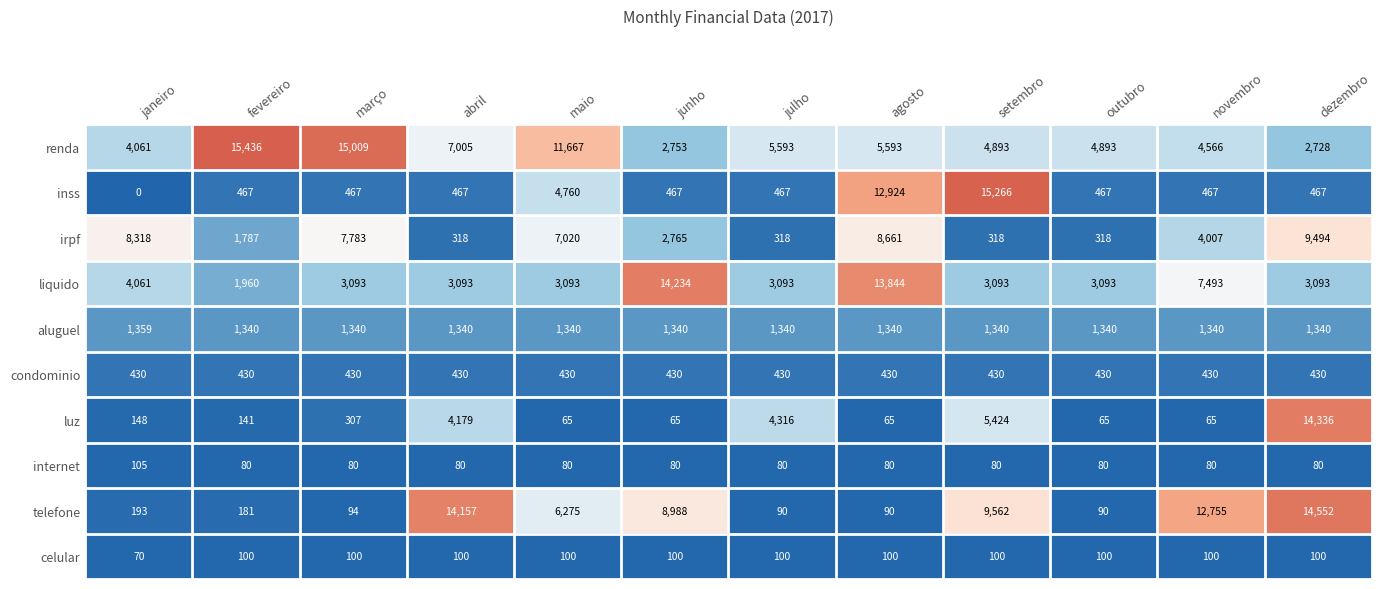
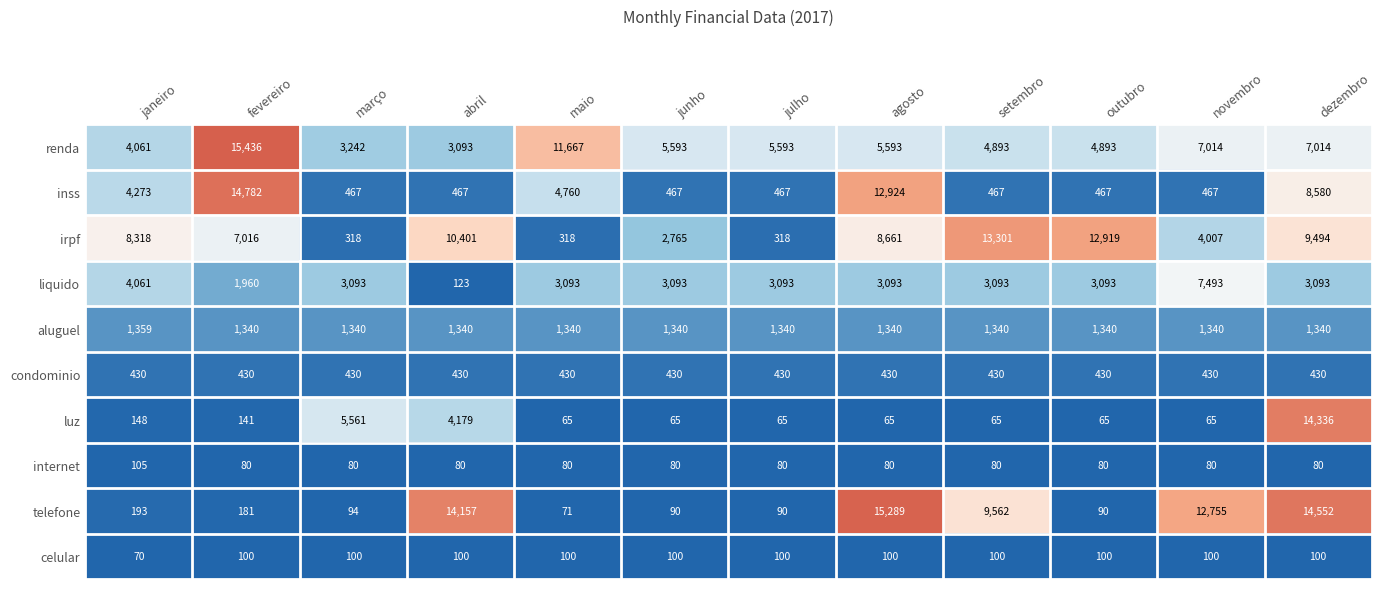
  {
    "renda": {
      "janeiro": "4,061",
      "fevereiro": "15,436",
-     "março": "15,009",
-     "abril": "7,005",
+     "março": "3,242",
+     "abril": "3,093",
      "maio": "11,667",
-     "junho": "2,753",
+     "junho": "5,593",
      "julho": "5,593",
      "agosto": "5,593",
      "setembro": "4,893",
      "outubro": "4,893",
-     "novembro": "4,566",
-     "dezembro": "2,728"
+     "novembro": "7,014",
+     "dezembro": "7,014"
    },
    "inss": {
-     "janeiro": "0",
-     "fevereiro": "467",
+     "janeiro": "4,273",
+     "fevereiro": "14,782",
      "março": "467",
      "abril": "467",
      "maio": "4,760",
      "junho": "467",
      "julho": "467",
      "agosto": "12,924",
-     "setembro": "15,266",
+     "setembro": "467",
      "outubro": "467",
      "novembro": "467",
-     "dezembro": "467"
+     "dezembro": "8,580"
    },
    "irpf": {
      "janeiro": "8,318",
-     "fevereiro": "1,787",
-     "março": "7,783",
-     "abril": "318",
-     "maio": "7,020",
+     "fevereiro": "7,016",
+     "março": "318",
+     "abril": "10,401",
+     "maio": "318",
      "junho": "2,765",
      "julho": "318",
      "agosto": "8,661",
-     "setembro": "318",
-     "outubro": "318",
+     "setembro": "13,301",
+     "outubro": "12,919",
      "novembro": "4,007",
      "dezembro": "9,494"
    },
    "liquido": {
      "janeiro": "4,061",
      "fevereiro": "1,960",
      "março": "3,093",
-     "abril": "3,093",
+     "abril": "123",
      "maio": "3,093",
-     "junho": "14,234",
+     "junho": "3,093",
      "julho": "3,093",
-     "agosto": "13,844",
+     "agosto": "3,093",
      "setembro": "3,093",
      "outubro": "3,093",
      "novembro": "7,493",
      "dezembro": "3,093"
    },
    "aluguel": {
      "janeiro": "1,359",
      "fevereiro": "1,340",
      "março": "1,340",
      "abril": "1,340",
      "maio": "1,340",
      "junho": "1,340",
      "julho": "1,340",
      "agosto": "1,340",
      "setembro": "1,340",
      "outubro": "1,340",
      "novembro": "1,340",
      "dezembro": "1,340"
    },
    "condominio": {
      "janeiro": "430",
      "fevereiro": "430",
      "março": "430",
      "abril": "430",
      "maio": "430",
      "junho": "430",
      "julho": "430",
      "agosto": "430",
      "setembro": "430",
      "outubro": "430",
      "novembro": "430",
      "dezembro": "430"
    },
    "luz": {
      "janeiro": "148",
      "fevereiro": "141",
-     "março": "307",
+     "março": "5,561",
      "abril": "4,179",
      "maio": "65",
      "junho": "65",
-     "julho": "4,316",
+     "julho": "65",
      "agosto": "65",
-     "setembro": "5,424",
+     "setembro": "65",
      "outubro": "65",
      "novembro": "65",
      "dezembro": "14,336"
    },
    "internet": {
      "janeiro": "105",
      "fevereiro": "80",
      "março": "80",
      "abril": "80",
      "maio": "80",
      "junho": "80",
      "julho": "80",
      "agosto": "80",
      "setembro": "80",
      "outubro": "80",
      "novembro": "80",
      "dezembro": "80"
    },
    "telefone": {
      "janeiro": "193",
      "fevereiro": "181",
      "março": "94",
      "abril": "14,157",
-     "maio": "6,275",
-     "junho": "8,988",
+     "maio": "71",
+     "junho": "90",
      "julho": "90",
-     "agosto": "90",
+     "agosto": "15,289",
      "setembro": "9,562",
      "outubro": "90",
      "novembro": "12,755",
      "dezembro": "14,552"
    },
    "celular": {
      "janeiro": "70",
      "fevereiro": "100",
      "março": "100",
      "abril": "100",
      "maio": "100",
      "junho": "100",
      "julho": "100",
      "agosto": "100",
      "setembro": "100",
      "outubro": "100",
      "novembro": "100",
      "dezembro": "100"
    }
  }
